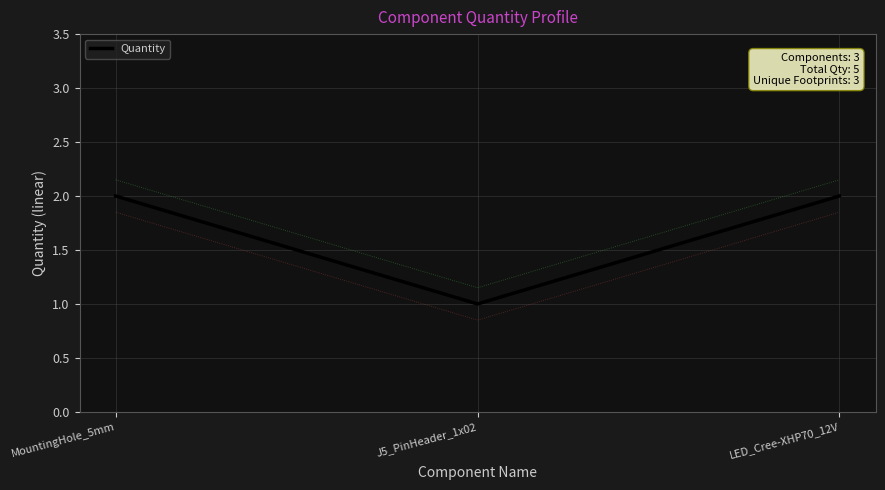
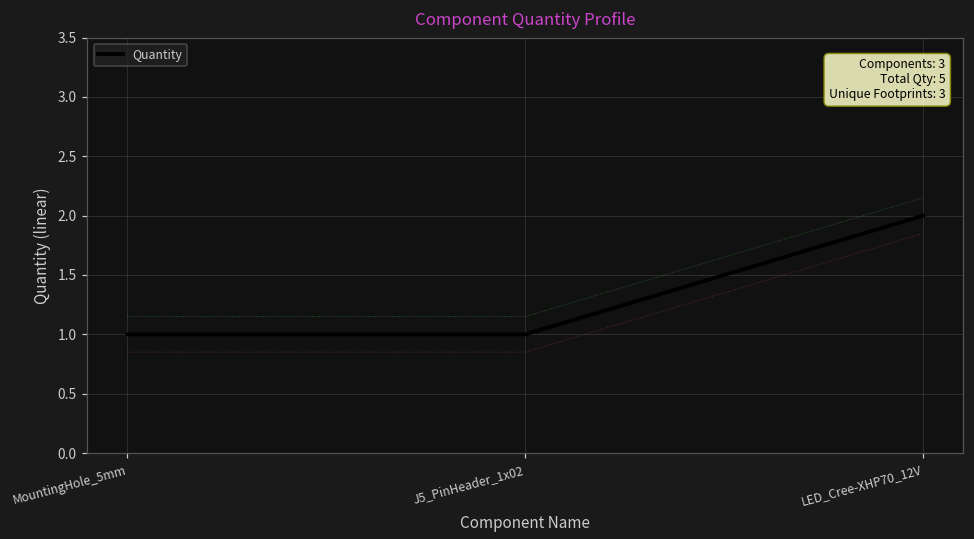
  {
    "Quantity": {
-     "MountingHole_5mm": 2,
+     "MountingHole_5mm": 1,
      "J5_PinHeader_1x02": 1,
      "LED_Cree-XHP70_12V": 2
    }
  }
